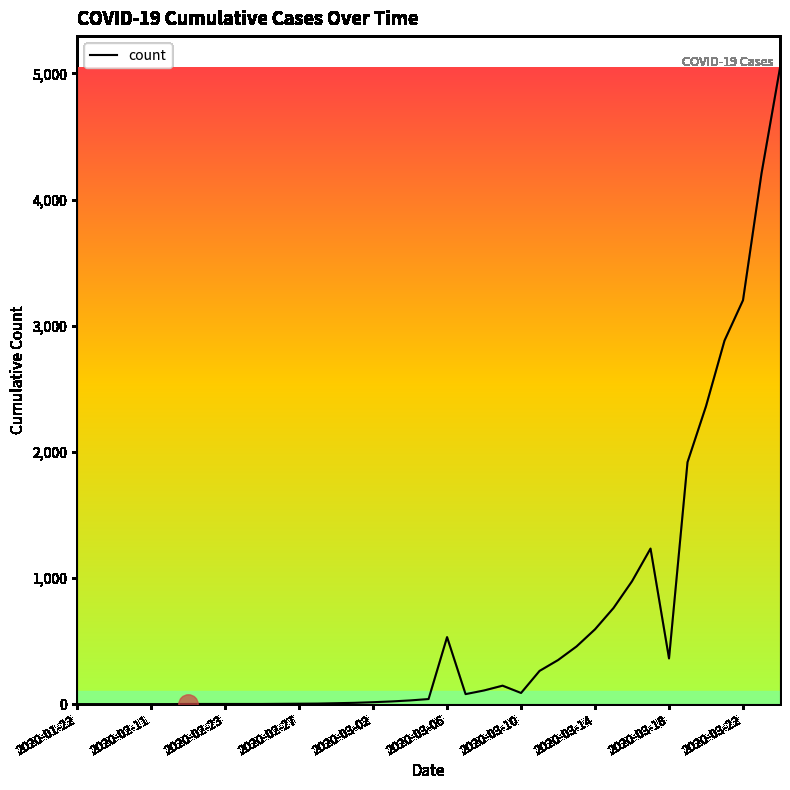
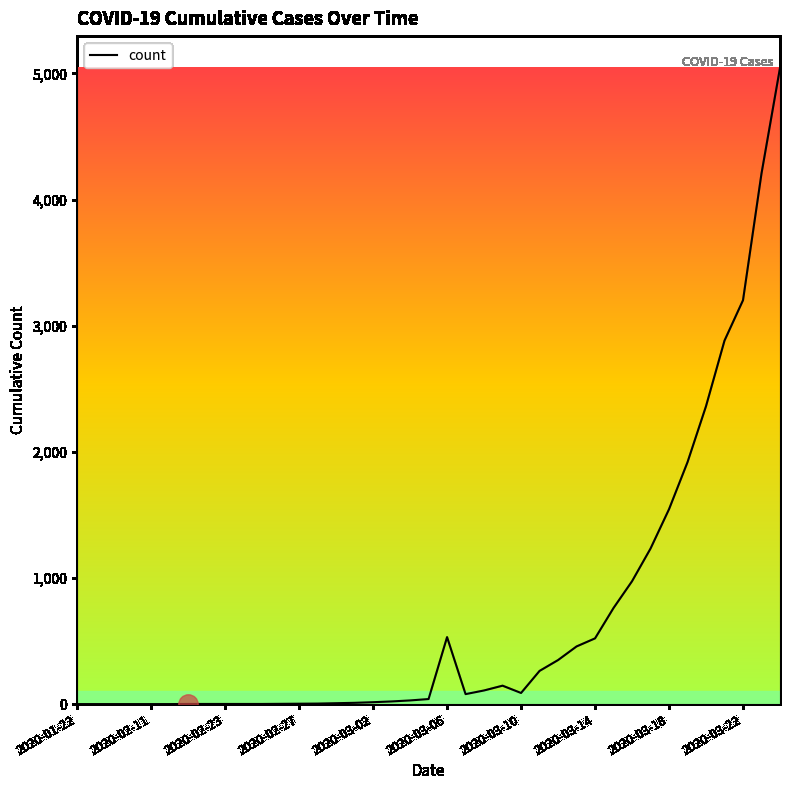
  {
    "count": {
      "2020-03-06": "530",
-     "2020-03-14": "590",
-     "2020-03-18": "360",
+     "2020-03-14": "520",
+     "2020-03-18": "1,550",
      "2020-03-22": "3,200"
    }
  }
